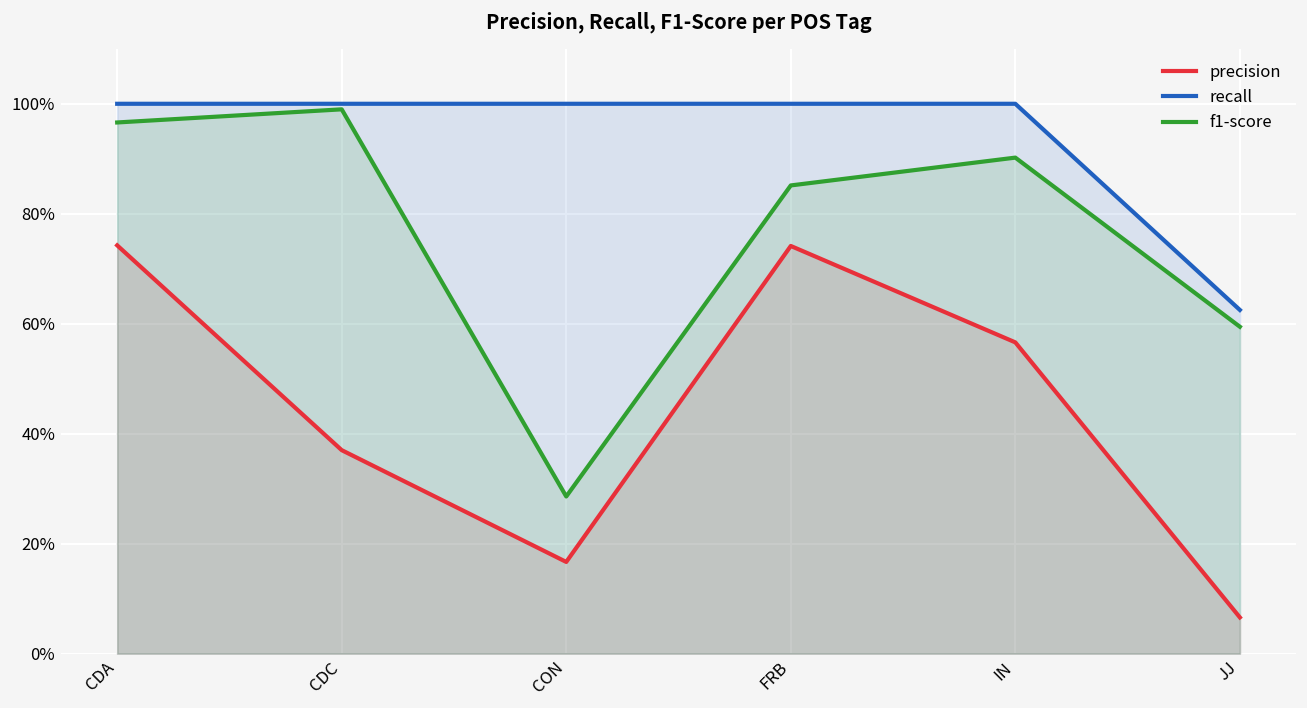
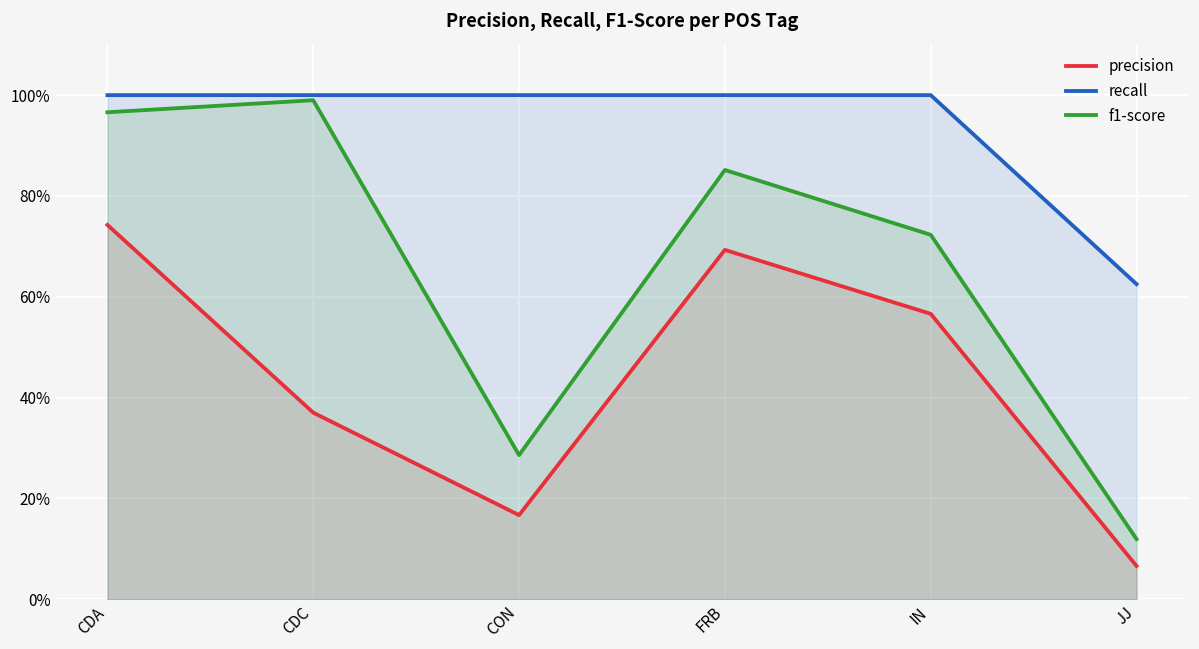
  {
    "precision": {
      "CDA": "74%",
      "CDC": "37%",
      "CON": "17%",
-     "FRB": "74%",
+     "FRB": "69%",
      "IN": "57%",
      "JJ": "7%"
    },
    "recall": {
      "CDA": "100%",
      "CDC": "100%",
      "CON": "100%",
      "FRB": "100%",
      "IN": "100%",
      "JJ": "63%"
    },
    "f1-score": {
      "CDA": "97%",
      "CDC": "99%",
      "CON": "29%",
      "FRB": "85%",
-     "IN": "90%",
-     "JJ": "59%"
+     "IN": "72%",
+     "JJ": "12%"
    }
  }
